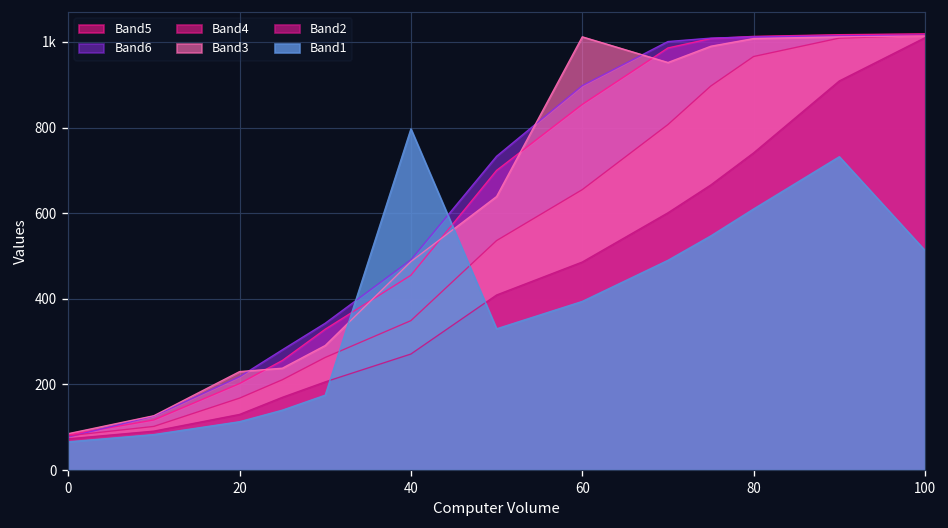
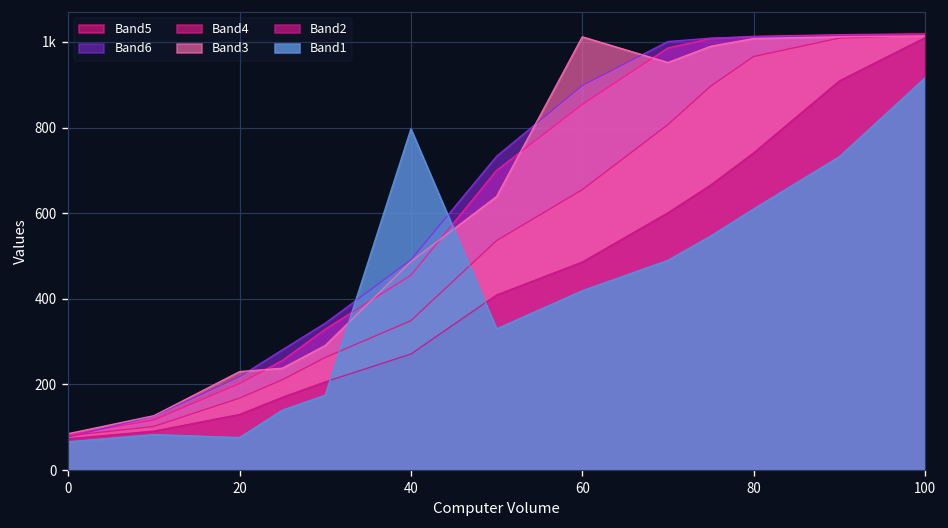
  {
    "Band6": {
      "20": 220,
      "60": 900
    },
    "Band3": {
      "20": 230,
      "60": 1010
    },
    "Band1": {
-     "20": 110,
+     "20": 80,
      "40": 800,
-     "60": 390,
+     "60": 420,
      "80": 610,
-     "100": 510
+     "100": 920
    }
  }
